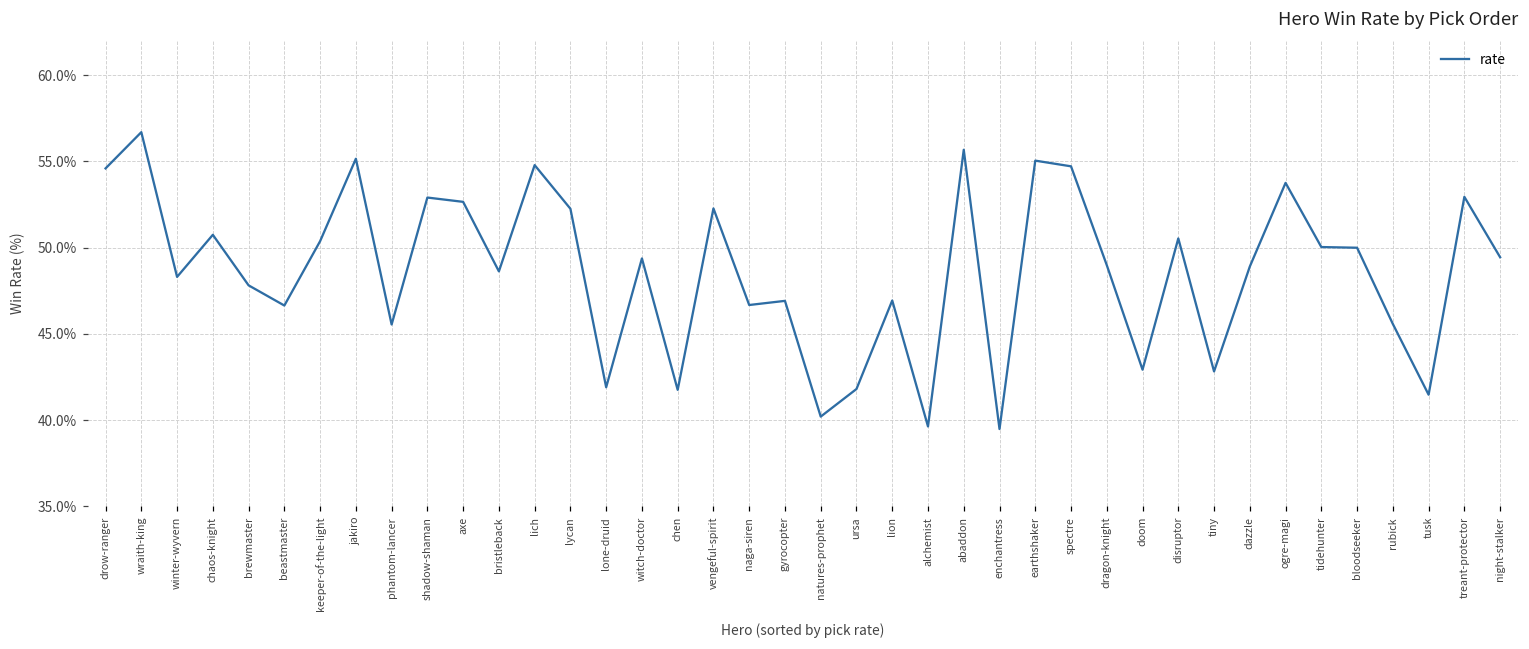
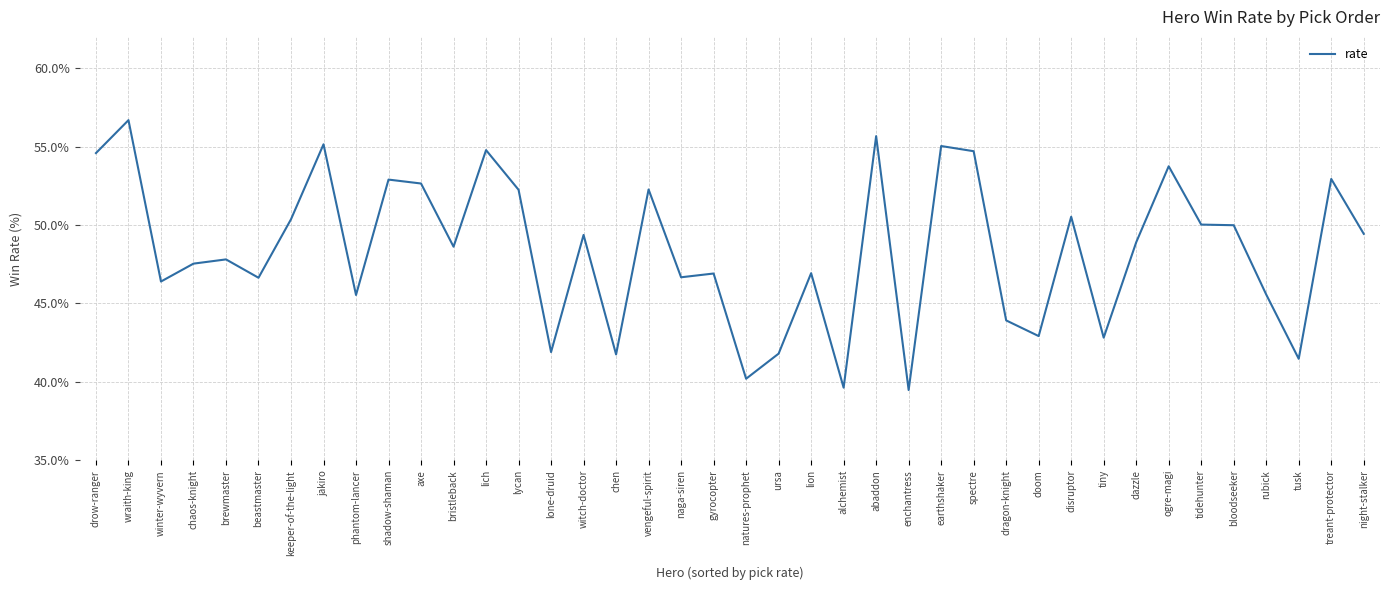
  {
    "drow-ranger": "54.6%",
    "wraith-king": "56.7%",
-   "winter-wyvern": "48.3%",
-   "chaos-knight": "50.7%",
+   "winter-wyvern": "46.4%",
+   "chaos-knight": "47.5%",
    "brewmaster": "47.8%",
    "beastmaster": "46.6%",
    "keeper-of-the-light": "50.4%",
    "jakiro": "55.2%",
    "phantom-lancer": "45.5%",
    "shadow-shaman": "52.9%",
    "axe": "52.7%",
    "bristleback": "48.6%",
    "lich": "54.8%",
    "lycan": "52.3%",
    "lone-druid": "41.9%",
    "witch-doctor": "49.4%",
    "chen": "41.8%",
    "vengeful-spirit": "52.3%",
    "naga-siren": "46.7%",
    "gyrocopter": "46.9%",
    "natures-prophet": "40.2%",
    "ursa": "41.8%",
    "lion": "46.9%",
    "alchemist": "39.6%",
    "abaddon": "55.7%",
    "enchantress": "39.5%",
    "earthshaker": "55.0%",
    "spectre": "54.7%",
-   "dragon-knight": "49.0%",
+   "dragon-knight": "43.9%",
    "doom": "42.9%",
    "disruptor": "50.5%",
    "tiny": "42.8%",
    "dazzle": "48.9%",
    "ogre-magi": "53.8%",
    "tidehunter": "50.0%",
    "bloodseeker": "50.0%",
    "rubick": "45.6%",
    "tusk": "41.5%",
    "treant-protector": "52.9%",
    "night-stalker": "49.4%"
  }
